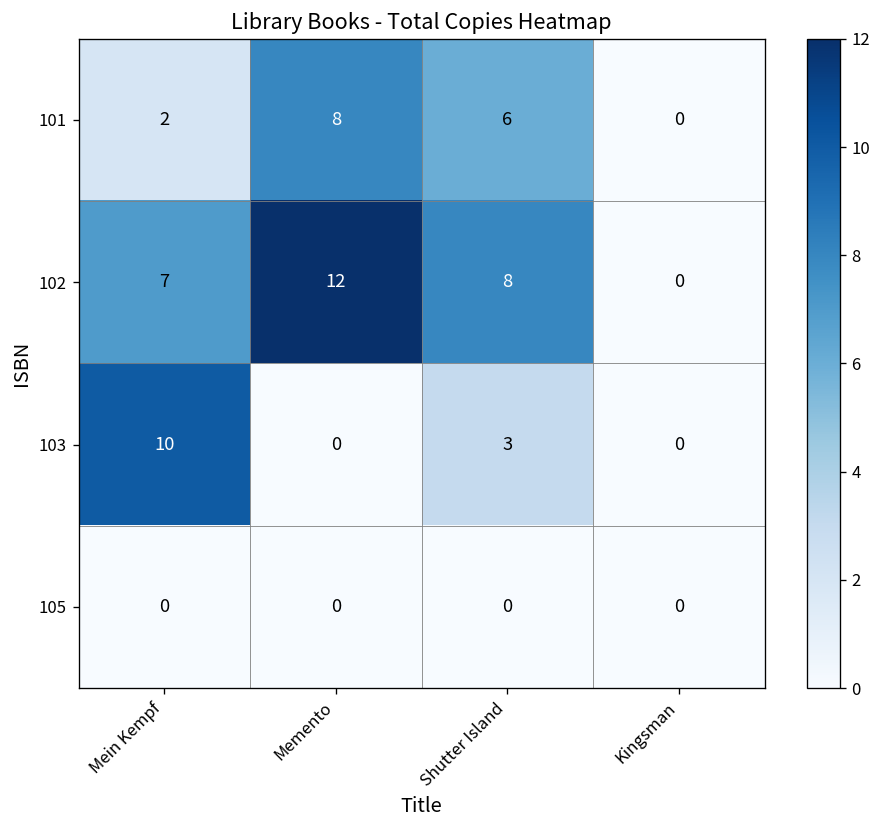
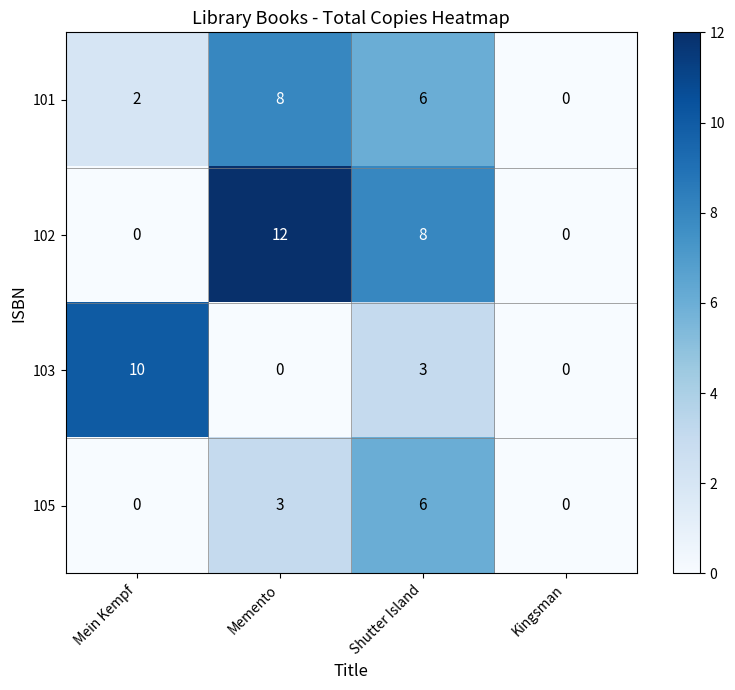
  {
    "101": {
      "Mein Kempf": 2,
      "Memento": 8,
      "Shutter Island": 6,
      "Kingsman": 0
    },
    "102": {
-     "Mein Kempf": 7,
+     "Mein Kempf": 0,
      "Memento": 12,
      "Shutter Island": 8,
      "Kingsman": 0
    },
    "103": {
      "Mein Kempf": 10,
      "Memento": 0,
      "Shutter Island": 3,
      "Kingsman": 0
    },
    "105": {
      "Mein Kempf": 0,
-     "Memento": 0,
-     "Shutter Island": 0,
+     "Memento": 3,
+     "Shutter Island": 6,
      "Kingsman": 0
    }
  }
